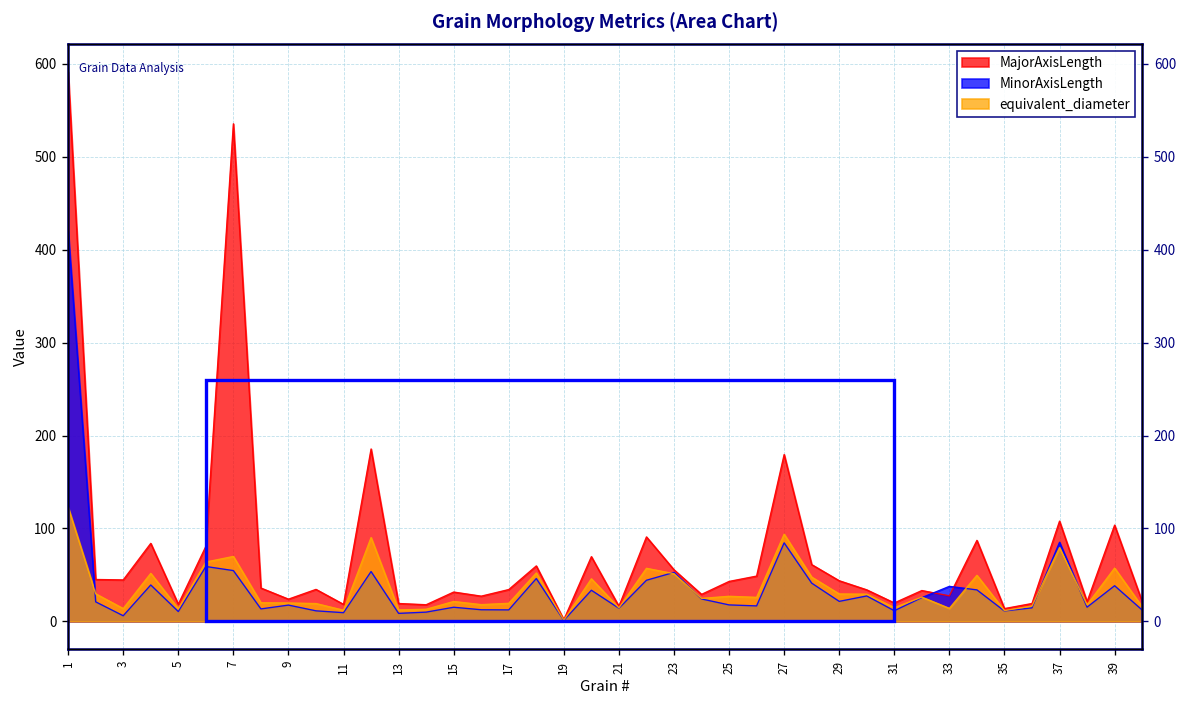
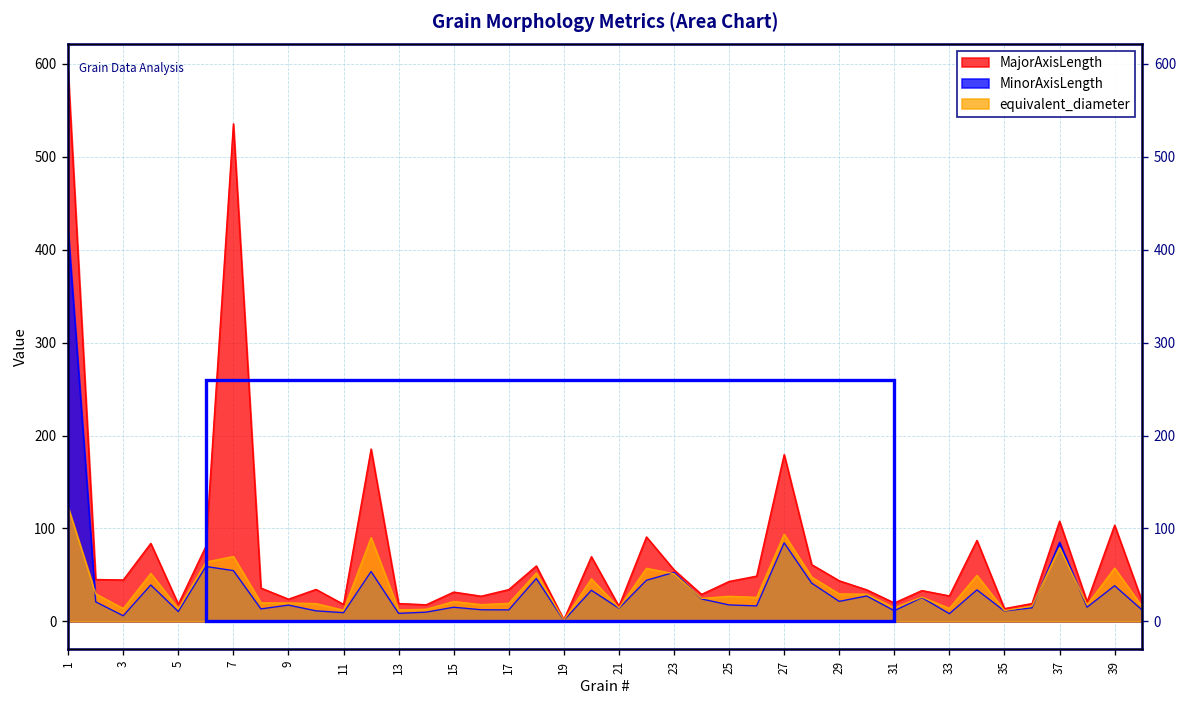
  {
    "MajorAxisLength": {
      "1": 590,
      "3": 40,
      "5": 20,
      "7": 540,
      "9": 20,
      "11": 20,
      "13": 20,
      "15": 30,
      "17": 30,
      "25": 40,
      "27": 180,
      "29": 40,
      "31": 20,
      "33": 30,
      "37": 110,
      "39": 100
    },
    "MinorAxisLength": {
      "1": 420,
      "3": 10,
      "7": 50,
      "13": 10,
      "15": 20,
      "17": 10,
      "25": 20,
      "27": 80,
      "29": 20,
      "31": 10,
-     "33": 40,
+     "33": 10,
      "37": 90,
      "39": 40
    },
    "equivalent_diameter": {
      "1": 120,
      "3": 10,
      "7": 70,
      "13": 10,
      "15": 20,
      "17": 20,
      "25": 30,
      "27": 90,
      "29": 30,
      "31": 10,
      "33": 10,
      "37": 80,
      "39": 60
    }
  }
